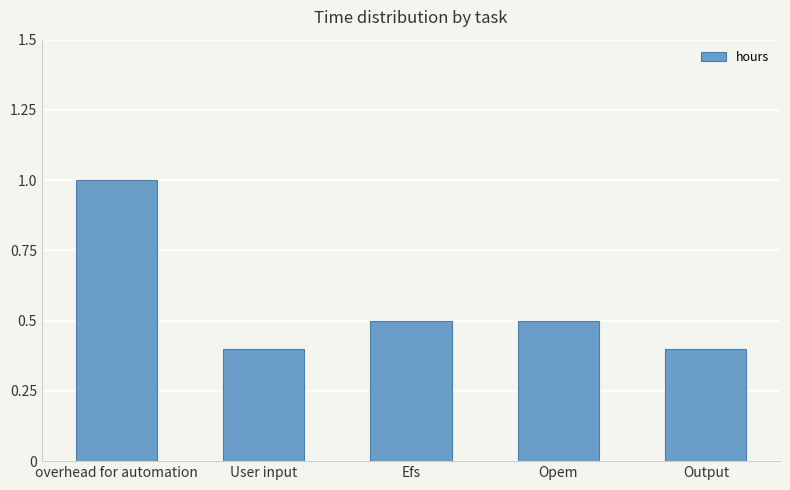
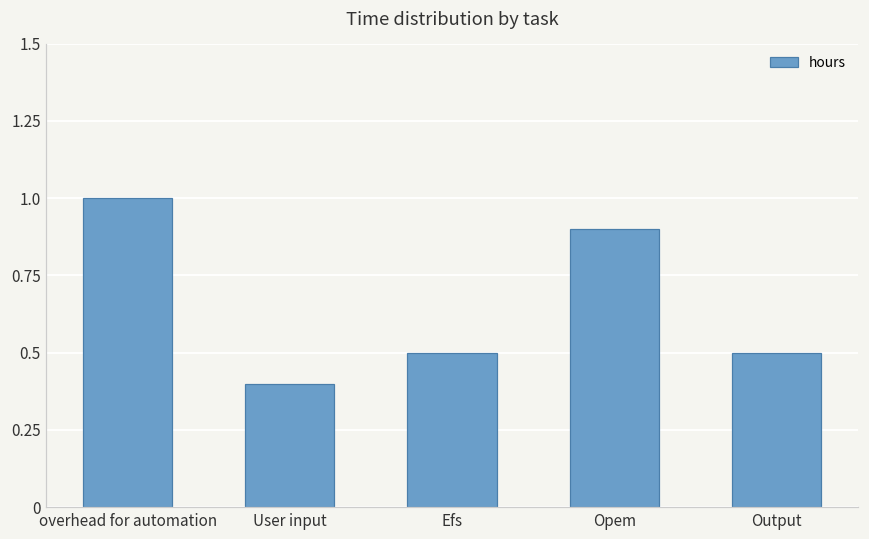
  {
    "overhead for automation": 1.0,
    "User input": 0.4,
    "Efs": 0.5,
-   "Opem": 0.5,
-   "Output": 0.4
+   "Opem": 0.9,
+   "Output": 0.5
  }
